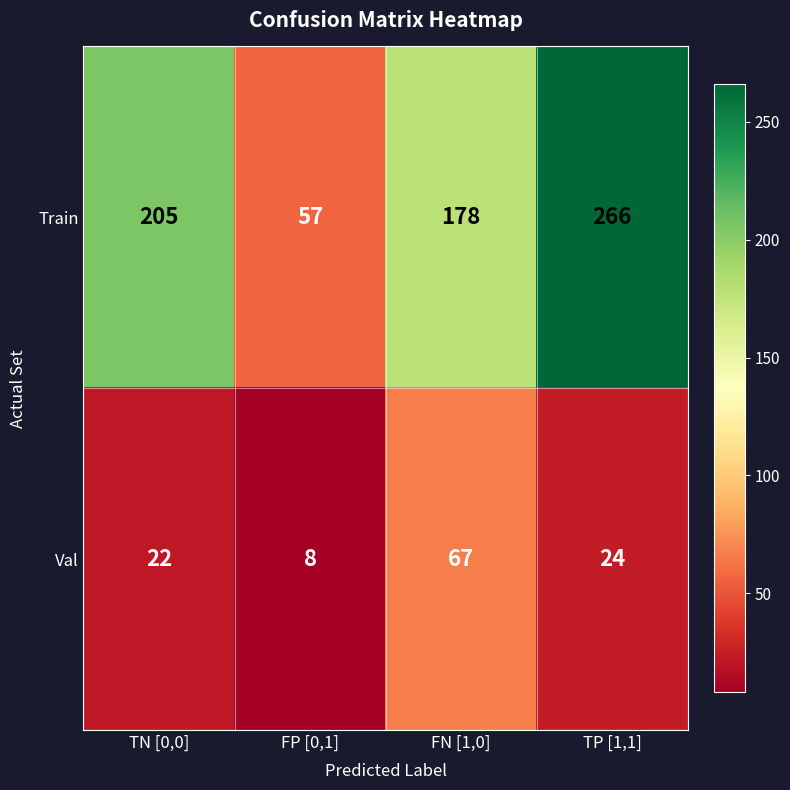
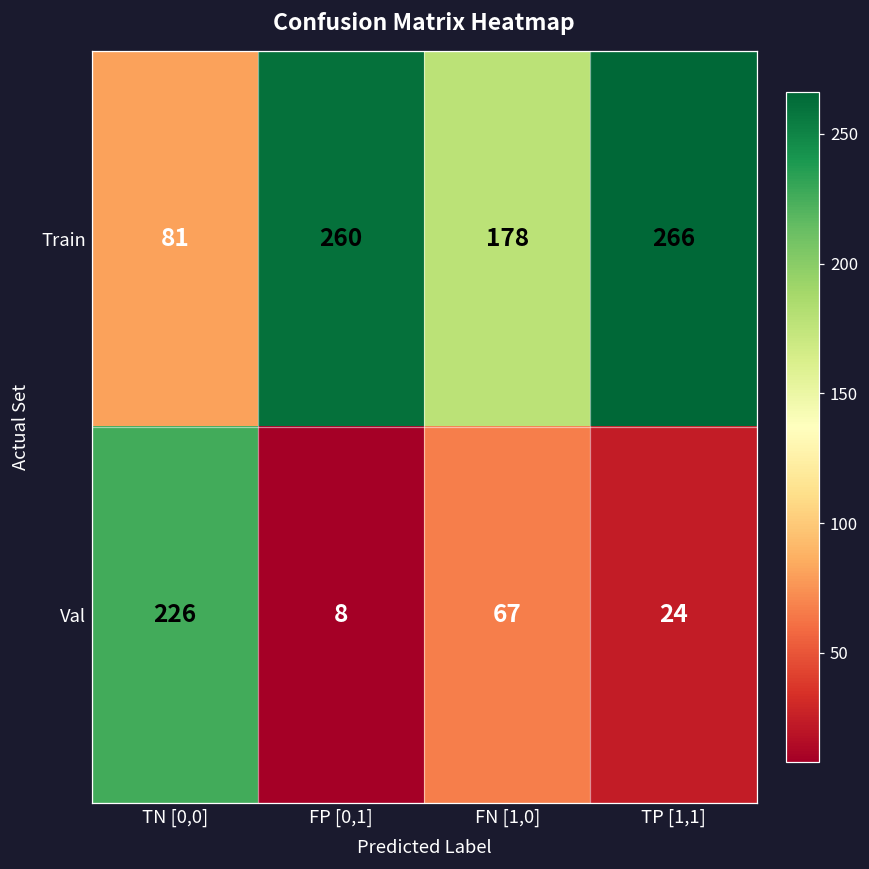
  {
    "Train": {
-     "TN [0,0]": 205,
-     "FP [0,1]": 57,
+     "TN [0,0]": 81,
+     "FP [0,1]": 260,
      "FN [1,0]": 178,
      "TP [1,1]": 266
    },
    "Val": {
-     "TN [0,0]": 22,
+     "TN [0,0]": 226,
      "FP [0,1]": 8,
      "FN [1,0]": 67,
      "TP [1,1]": 24
    }
  }
